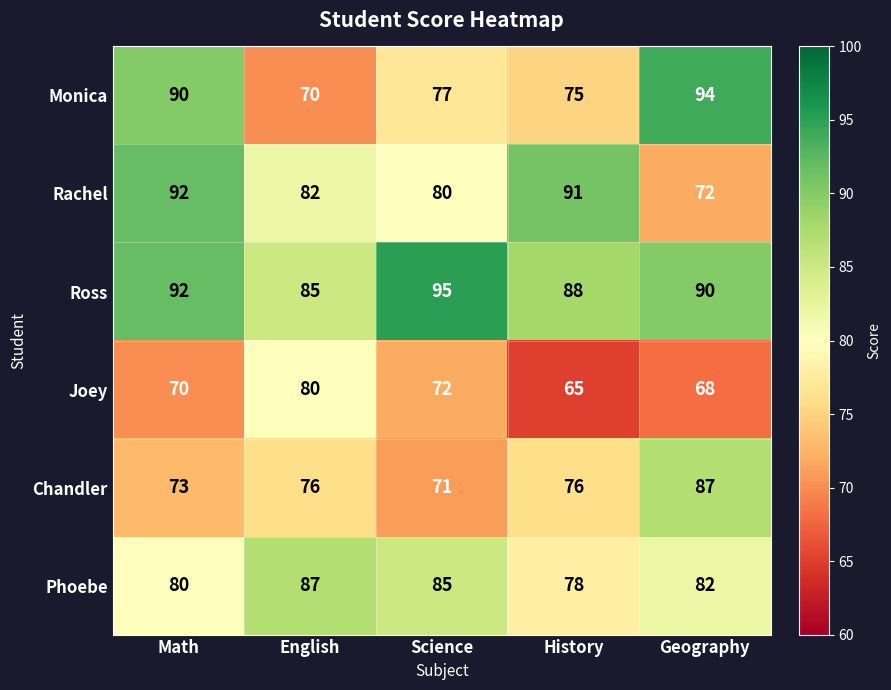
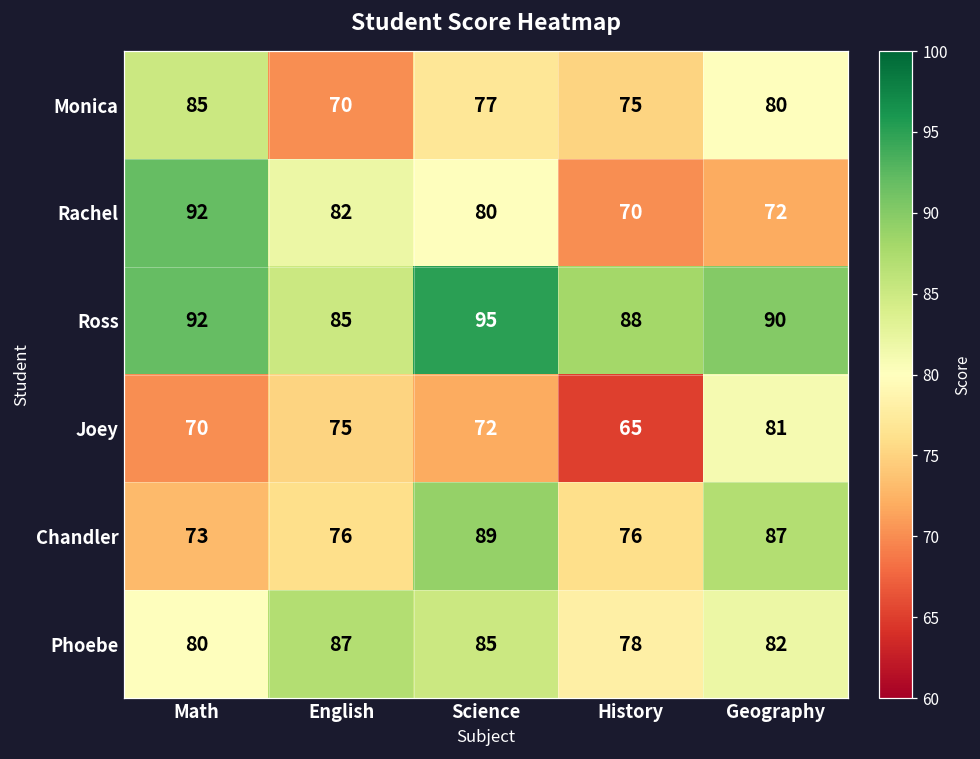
  {
    "Monica": {
-     "Math": 90,
+     "Math": 85,
      "English": 70,
      "Science": 77,
      "History": 75,
-     "Geography": 94
+     "Geography": 80
    },
    "Rachel": {
      "Math": 92,
      "English": 82,
      "Science": 80,
-     "History": 91,
+     "History": 70,
      "Geography": 72
    },
    "Ross": {
      "Math": 92,
      "English": 85,
      "Science": 95,
      "History": 88,
      "Geography": 90
    },
    "Joey": {
      "Math": 70,
-     "English": 80,
+     "English": 75,
      "Science": 72,
      "History": 65,
-     "Geography": 68
+     "Geography": 81
    },
    "Chandler": {
      "Math": 73,
      "English": 76,
-     "Science": 71,
+     "Science": 89,
      "History": 76,
      "Geography": 87
    },
    "Phoebe": {
      "Math": 80,
      "English": 87,
      "Science": 85,
      "History": 78,
      "Geography": 82
    }
  }
